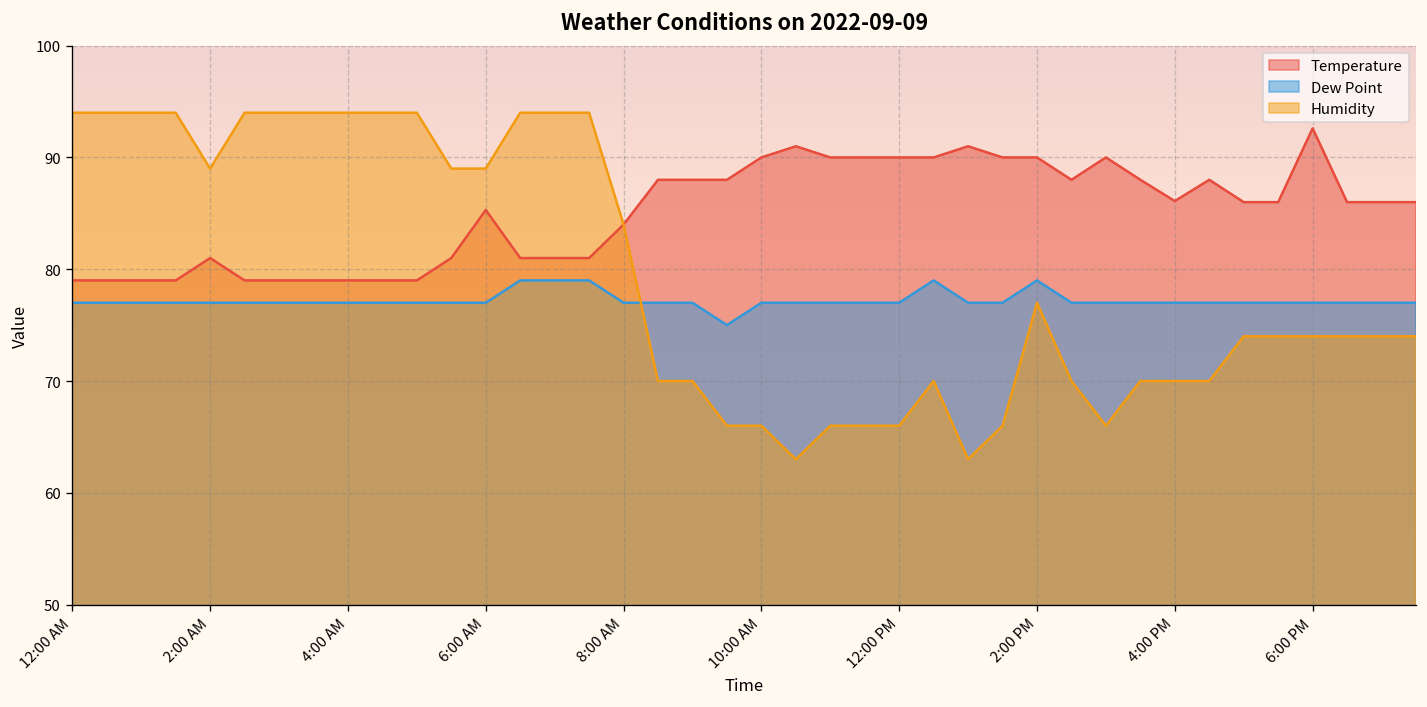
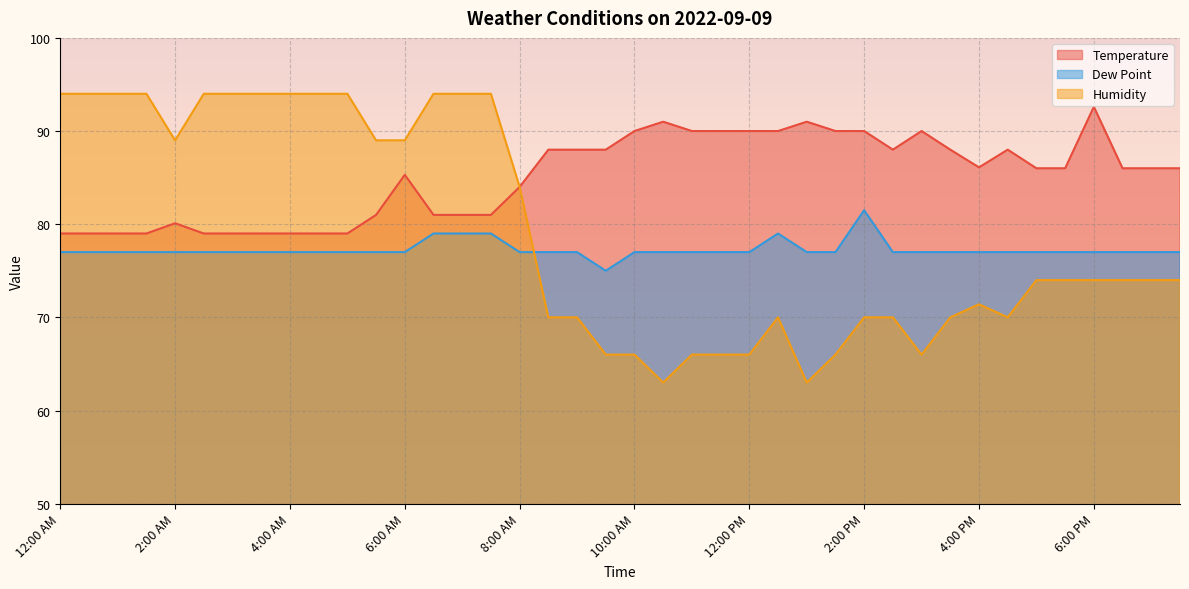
  {
    "Temperature": {
      "12:00 AM": 79,
-     "2:00 AM": 81,
+     "2:00 AM": 80,
      "4:00 AM": 79,
      "6:00 AM": 85,
      "10:00 AM": 90,
      "12:00 PM": 90,
      "2:00 PM": 90,
      "4:00 PM": 86,
      "6:00 PM": 93
    },
    "Dew Point": {
      "12:00 AM": 77,
      "2:00 AM": 77,
      "4:00 AM": 77,
      "6:00 AM": 77,
      "8:00 AM": 77,
      "10:00 AM": 77,
      "12:00 PM": 77,
-     "2:00 PM": 79,
+     "2:00 PM": 82,
      "4:00 PM": 77,
      "6:00 PM": 77
    },
    "Humidity": {
      "12:00 AM": 94,
      "2:00 AM": 89,
      "4:00 AM": 94,
      "6:00 AM": 89,
      "10:00 AM": 66,
      "12:00 PM": 66,
-     "2:00 PM": 77,
-     "4:00 PM": 70,
+     "2:00 PM": 70,
+     "4:00 PM": 71,
      "6:00 PM": 74
    }
  }
